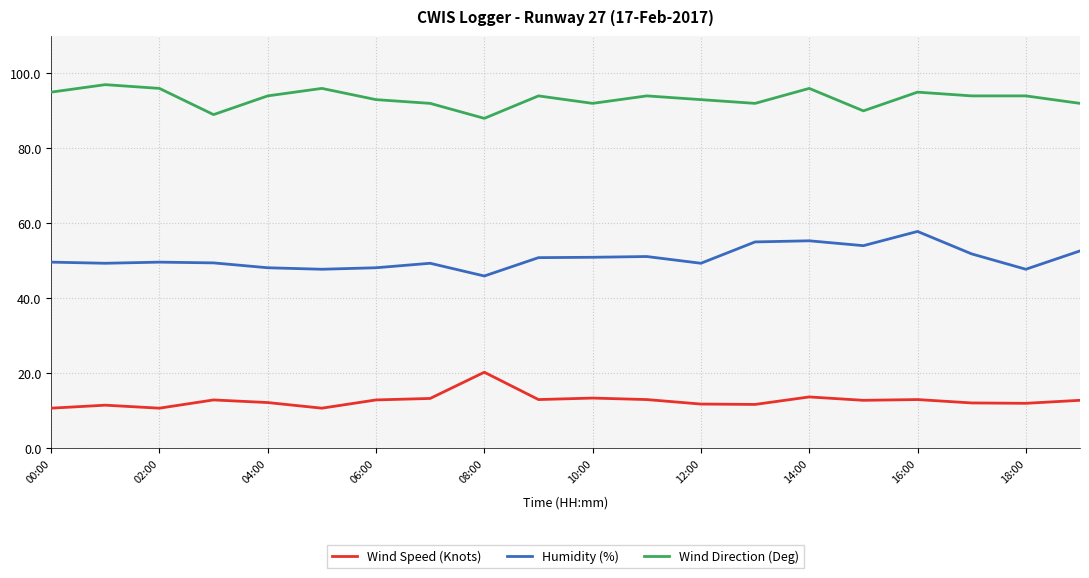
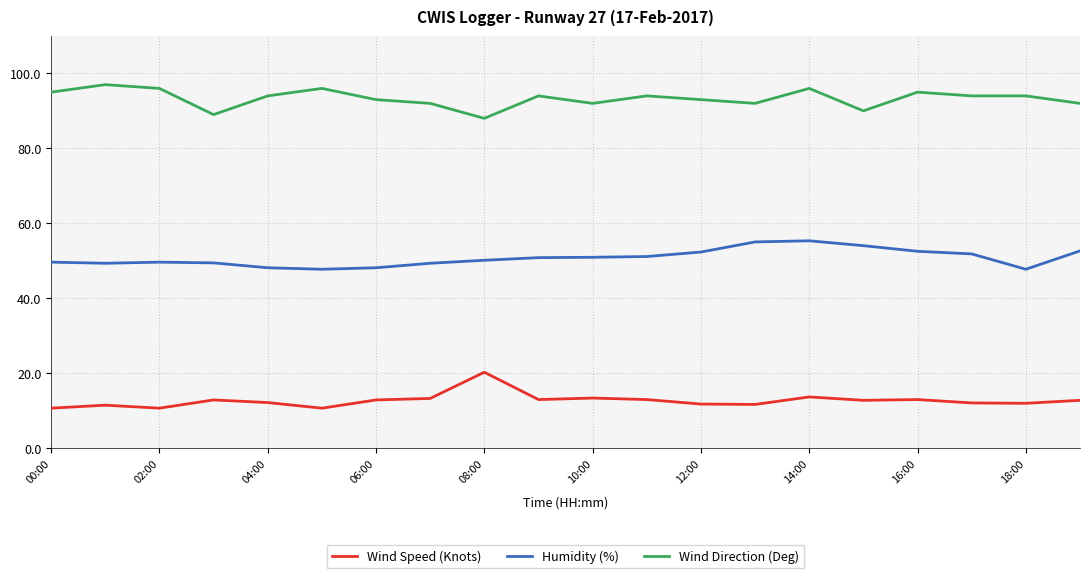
  {
    "Wind Speed (Knots)": {
      "00:00": 11,
      "02:00": 11,
      "04:00": 12,
      "06:00": 13,
      "08:00": 20,
      "10:00": 13,
      "12:00": 12,
      "14:00": 14,
      "16:00": 13,
      "18:00": 12
    },
    "Humidity (%)": {
      "00:00": 50,
      "02:00": 50,
      "04:00": 48,
      "06:00": 48,
-     "08:00": 46,
+     "08:00": 50,
      "10:00": 51,
-     "12:00": 49,
+     "12:00": 52,
      "14:00": 55,
-     "16:00": 58,
+     "16:00": 53,
      "18:00": 48
    },
    "Wind Direction (Deg)": {
      "00:00": 95,
      "02:00": 96,
      "04:00": 94,
      "06:00": 93,
      "08:00": 88,
      "10:00": 92,
      "12:00": 93,
      "14:00": 96,
      "16:00": 95,
      "18:00": 94
    }
  }
